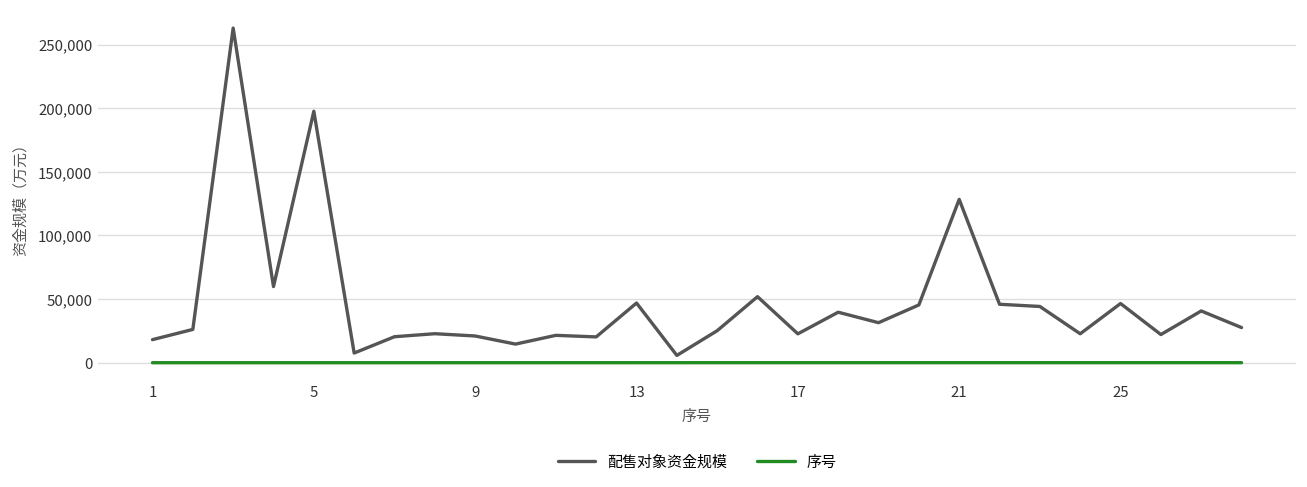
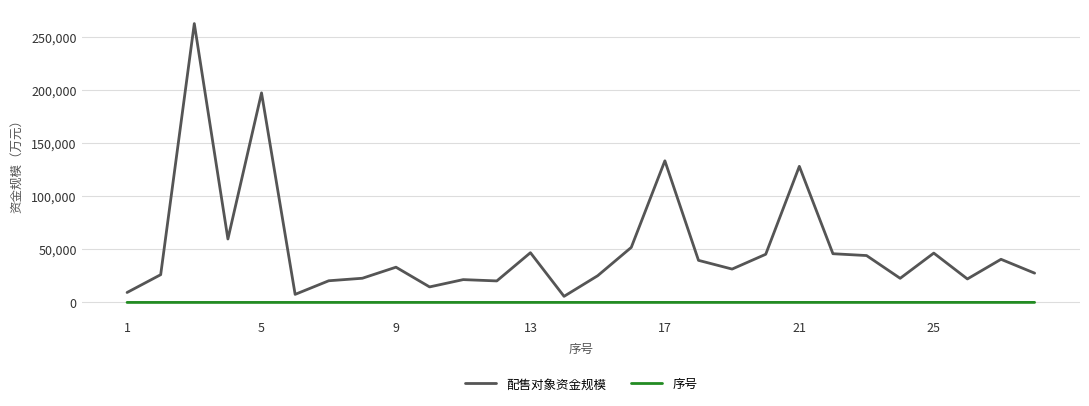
  {
    "配售对象资金规模": {
-     "1": "18,000",
+     "1": "9,000",
      "5": "198,000",
-     "9": "21,000",
+     "9": "33,000",
      "13": "47,000",
-     "17": "23,000",
+     "17": "134,000",
      "21": "128,000",
      "25": "47,000"
    },
    "序号": {
      "1": "0",
      "5": "0",
      "9": "0",
      "13": "0",
      "17": "0",
      "21": "0",
      "25": "0"
    }
  }
